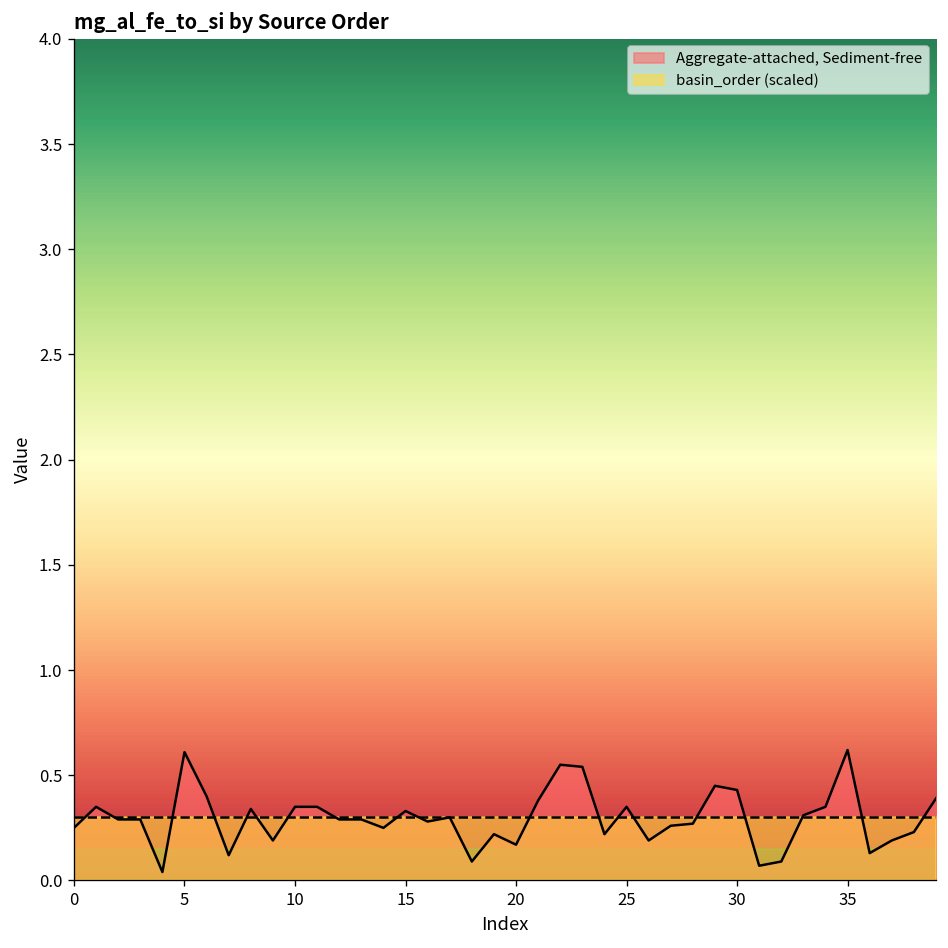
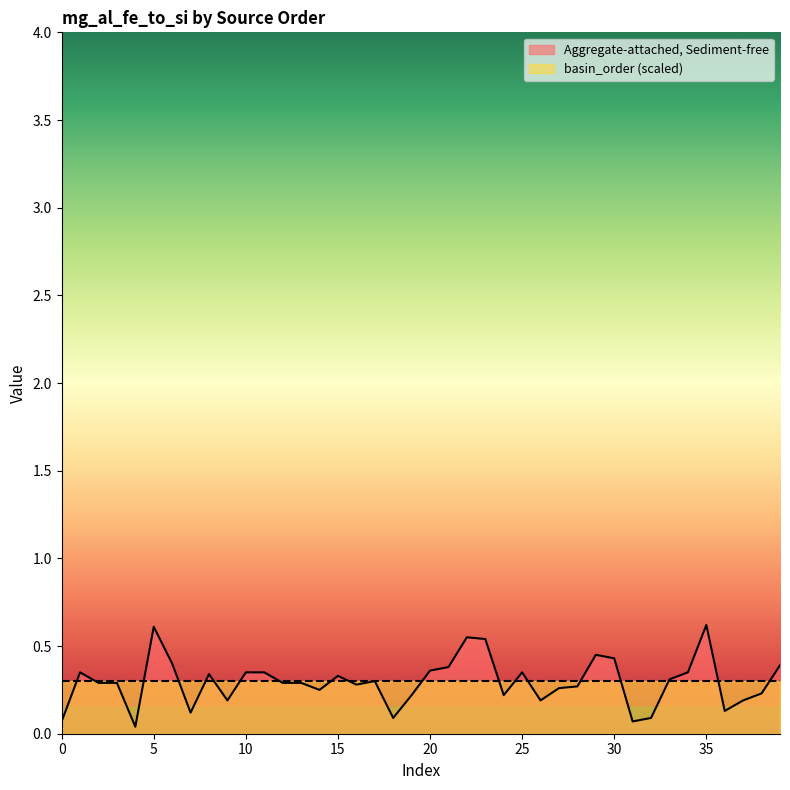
  {
    "Aggregate-attached, Sediment-free": {
-     "0": 0.25,
+     "0": 0.07,
      "5": 0.61,
      "10": 0.35,
      "15": 0.33,
-     "20": 0.17,
+     "20": 0.36,
      "25": 0.35,
      "30": 0.43,
      "35": 0.62
    },
    "basin_order (scaled)": {
      "0": 0.30,
      "5": 0.30,
      "10": 0.30,
      "15": 0.30,
      "20": 0.30,
      "25": 0.30,
      "30": 0.30,
      "35": 0.30
    }
  }
